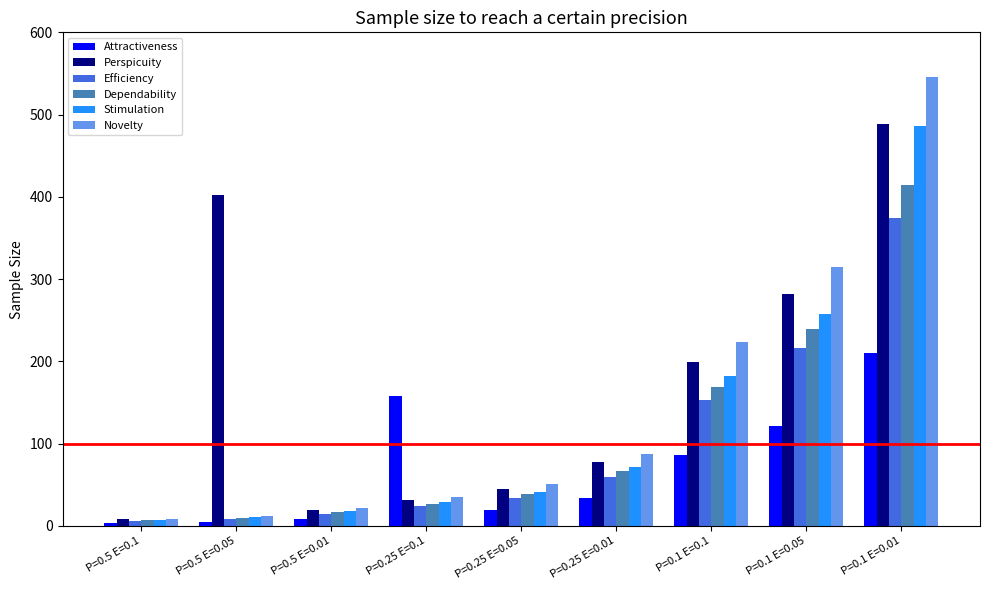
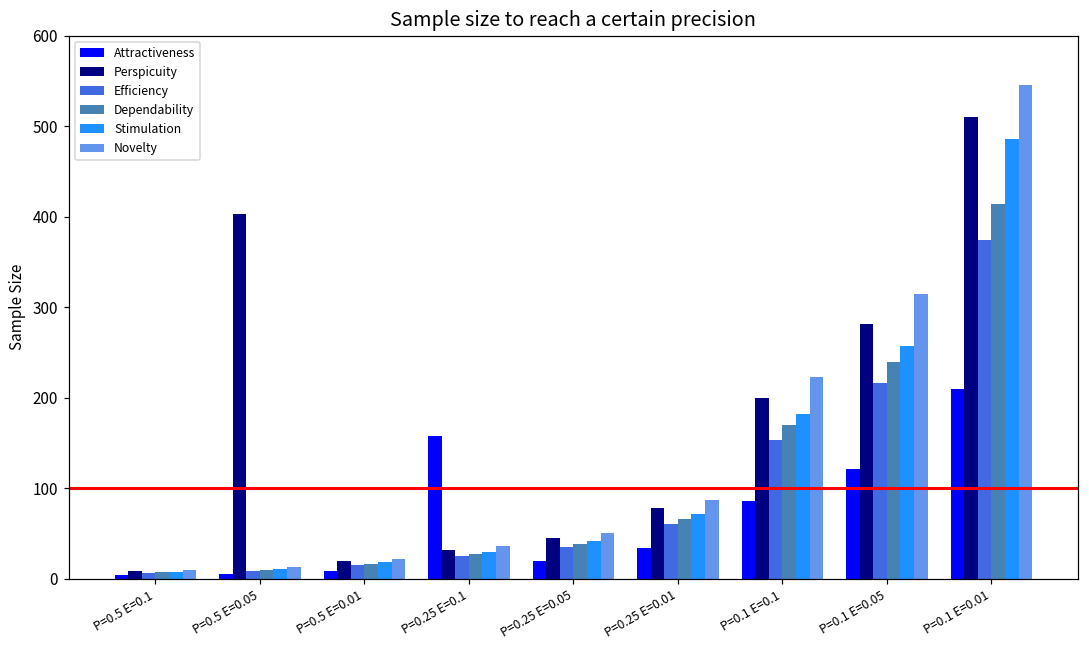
  {
    "Attractiveness": {
      "P=0.5 E=0.1": 0,
      "P=0.5 E=0.05": 0,
      "P=0.5 E=0.01": 10,
      "P=0.25 E=0.1": 160,
      "P=0.25 E=0.05": 20,
      "P=0.25 E=0.01": 30,
      "P=0.1 E=0.1": 90,
      "P=0.1 E=0.05": 120,
      "P=0.1 E=0.01": 210
    },
    "Perspicuity": {
      "P=0.5 E=0.1": 10,
      "P=0.5 E=0.05": 400,
      "P=0.5 E=0.01": 20,
      "P=0.25 E=0.1": 30,
      "P=0.25 E=0.05": 50,
      "P=0.25 E=0.01": 80,
      "P=0.1 E=0.1": 200,
      "P=0.1 E=0.05": 280,
-     "P=0.1 E=0.01": 490
+     "P=0.1 E=0.01": 510
    },
    "Stimulation": {
      "P=0.5 E=0.1": 10,
      "P=0.5 E=0.05": 10,
      "P=0.5 E=0.01": 20,
      "P=0.25 E=0.1": 30,
      "P=0.25 E=0.05": 40,
      "P=0.25 E=0.01": 70,
      "P=0.1 E=0.1": 180,
      "P=0.1 E=0.05": 260,
      "P=0.1 E=0.01": 490
    }
  }
